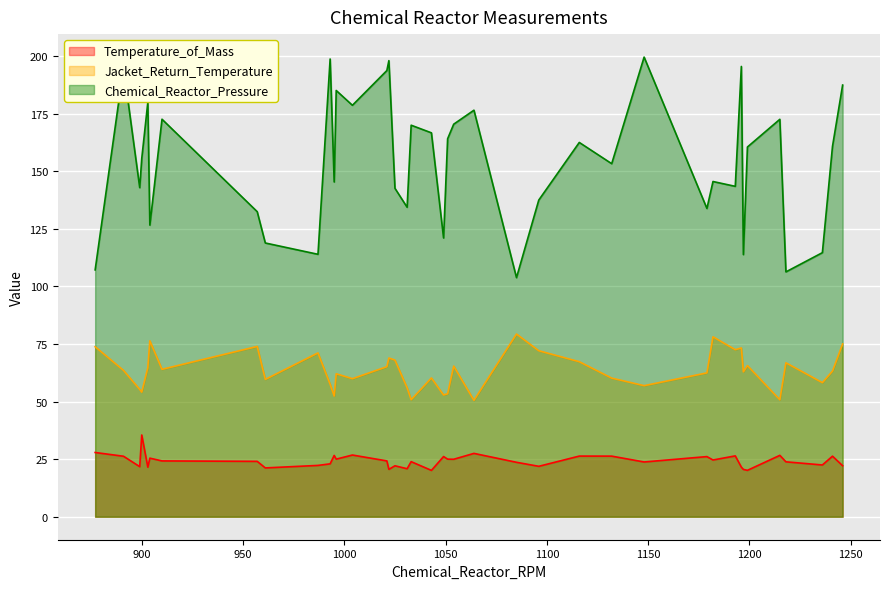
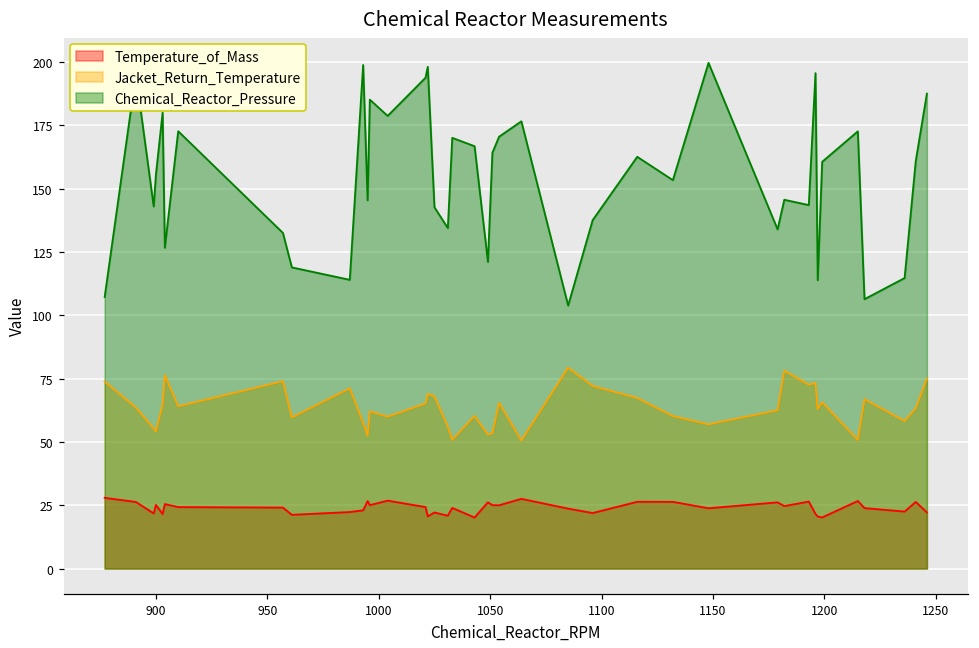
  {
    "Temperature_of_Mass": {
-     "900": 36
+     "900": 25
    },
    "Jacket_Return_Temperature": {
      "900": 54
    },
    "Chemical_Reactor_Pressure": {
      "900": 156
    }
  }
